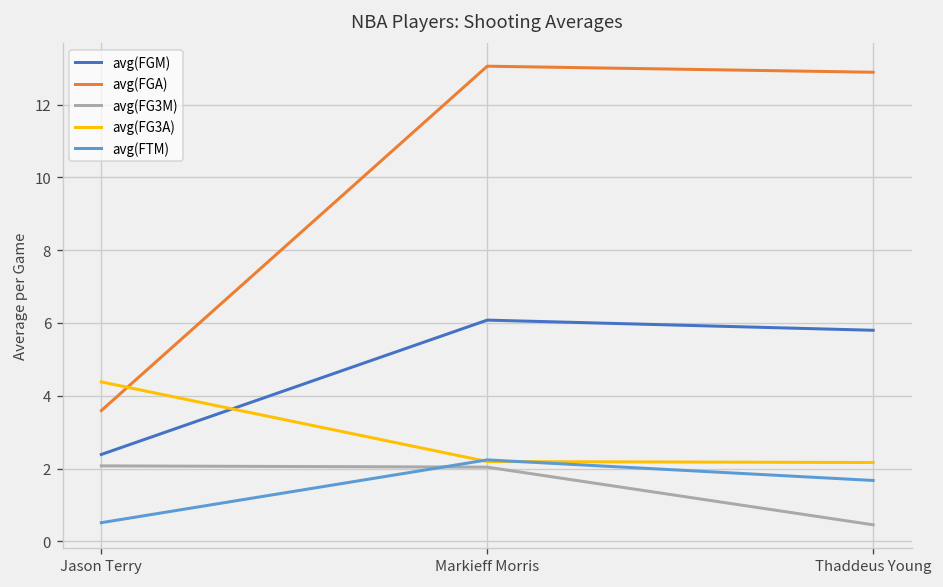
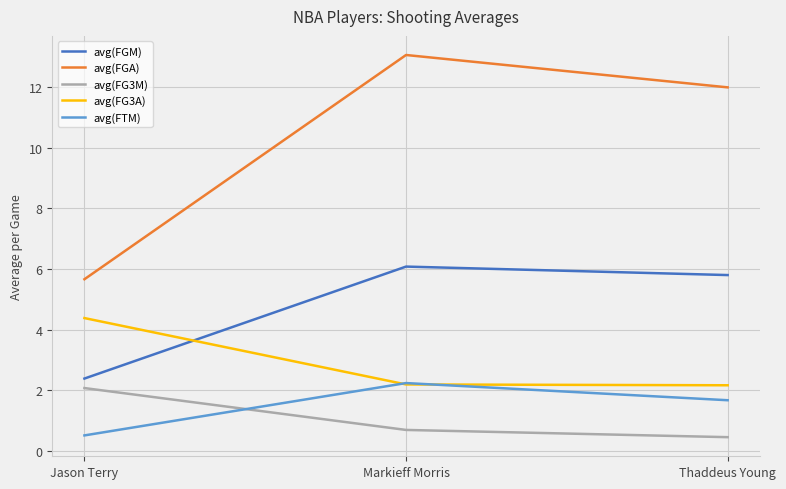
  {
    "avg(FGA)": {
-     "Jason Terry": 3.6,
+     "Jason Terry": 5.7,
      "Markieff Morris": 13.1,
-     "Thaddeus Young": 12.9
+     "Thaddeus Young": 12.0
    },
    "avg(FG3M)": {
      "Jason Terry": 2.1,
-     "Markieff Morris": 2.0,
+     "Markieff Morris": 0.7,
      "Thaddeus Young": 0.5
    },
    "avg(FG3A)": {
      "Jason Terry": 4.4,
      "Thaddeus Young": 2.2
    }
  }
